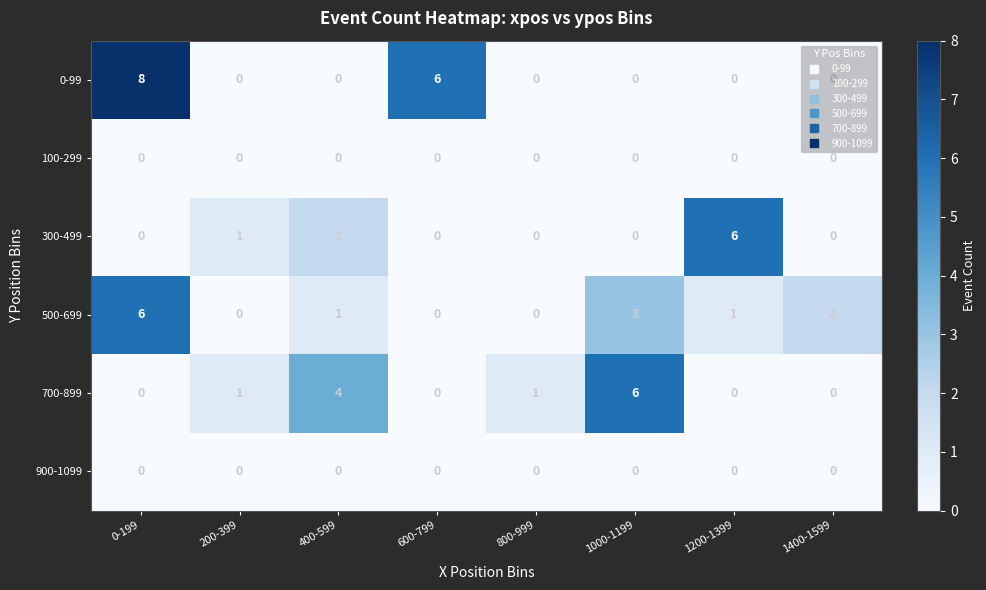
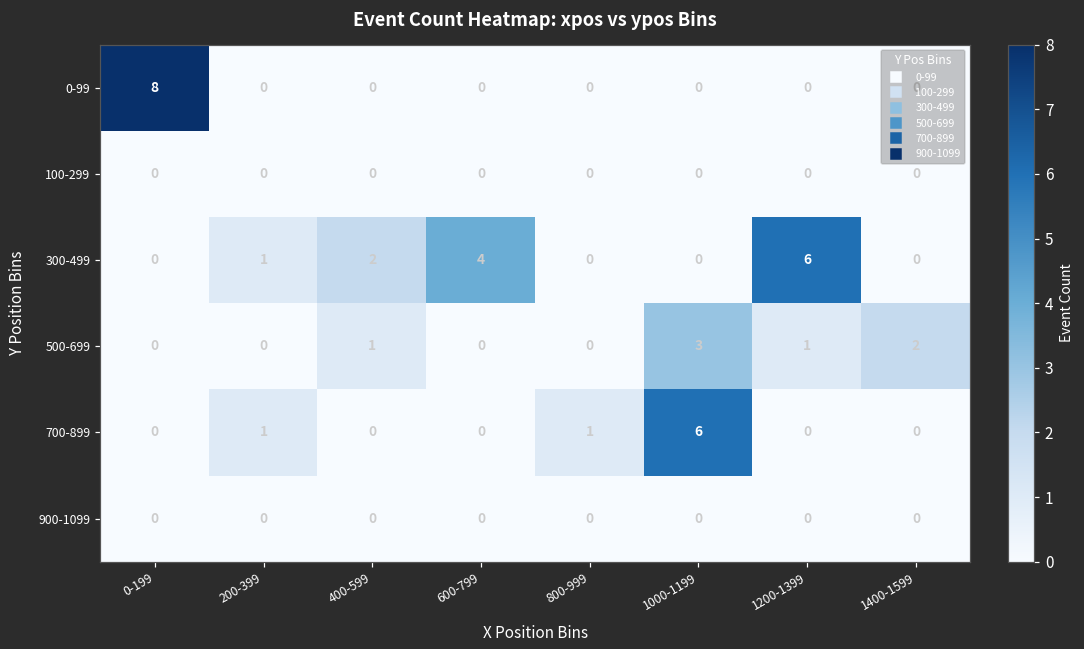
  {
    "0-99": {
      "0-199": 8,
      "200-399": 0,
      "400-599": 0,
-     "600-799": 6,
+     "600-799": 0,
      "800-999": 0,
      "1000-1199": 0,
      "1200-1399": 0
    },
    "100-299": {
      "0-199": 0,
      "200-399": 0,
      "400-599": 0,
      "600-799": 0,
      "800-999": 0,
      "1000-1199": 0,
      "1200-1399": 0
    },
    "300-499": {
      "0-199": 0,
-     "600-799": 0,
+     "600-799": 4,
      "800-999": 0,
      "1000-1199": 0,
      "1200-1399": 6,
      "1400-1599": 0
    },
    "500-699": {
-     "0-199": 6,
+     "0-199": 0,
      "200-399": 0,
      "600-799": 0,
      "800-999": 0,
      "1000-1199": 3
    },
    "700-899": {
      "0-199": 0,
-     "400-599": 4,
+     "400-599": 0,
      "600-799": 0,
      "1000-1199": 6,
      "1200-1399": 0,
      "1400-1599": 0
    },
    "900-1099": {
      "0-199": 0,
      "200-399": 0,
      "400-599": 0,
      "600-799": 0,
      "800-999": 0,
      "1000-1199": 0,
      "1200-1399": 0,
      "1400-1599": 0
    }
  }
